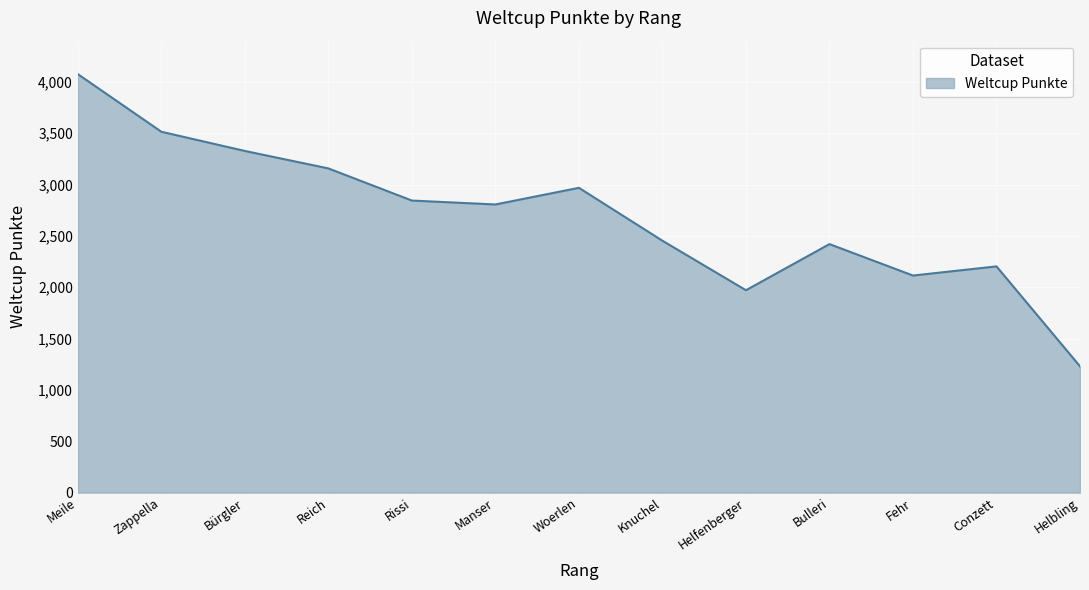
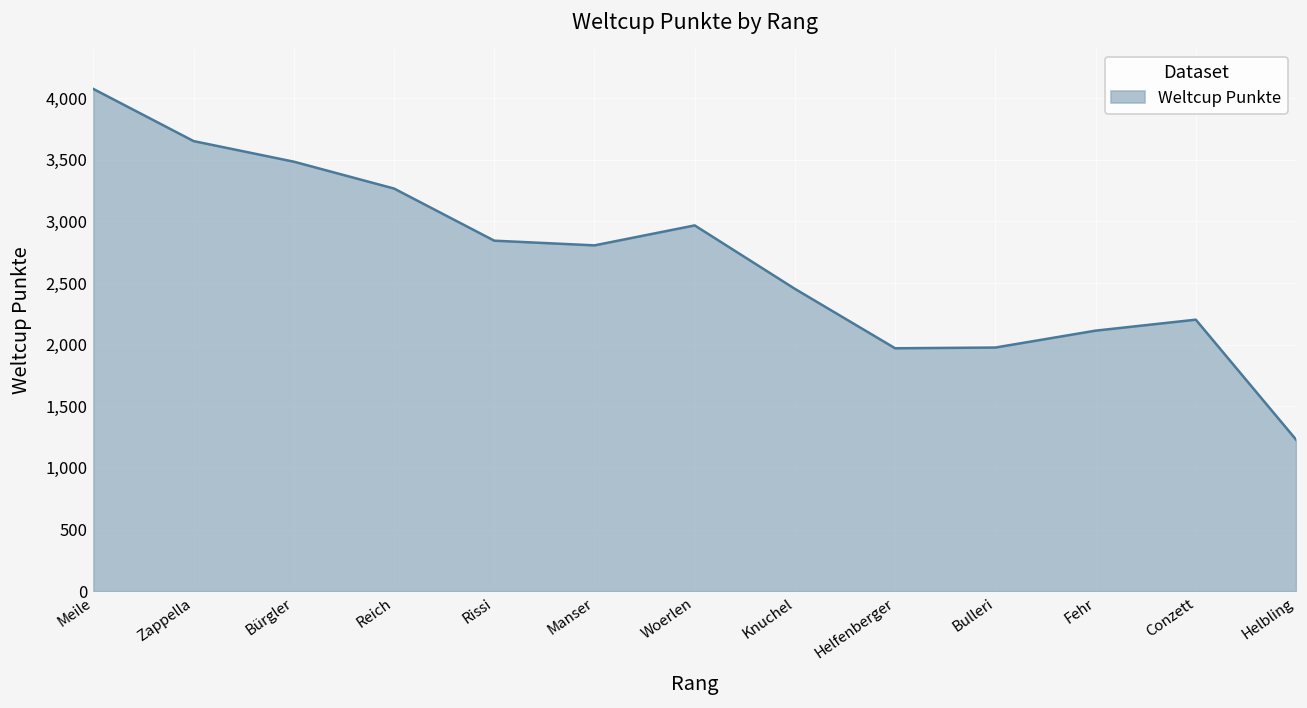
  {
    "Meile": "4,080",
-   "Zappella": "3,510",
-   "Bürgler": "3,330",
-   "Reich": "3,160",
+   "Zappella": "3,650",
+   "Bürgler": "3,490",
+   "Reich": "3,270",
    "Rissi": "2,840",
    "Manser": "2,810",
    "Woerlen": "2,970",
    "Knuchel": "2,450",
    "Helfenberger": "1,970",
-   "Bulleri": "2,420",
+   "Bulleri": "1,980",
    "Fehr": "2,110",
    "Conzett": "2,200",
    "Helbling": "1,230"
  }
